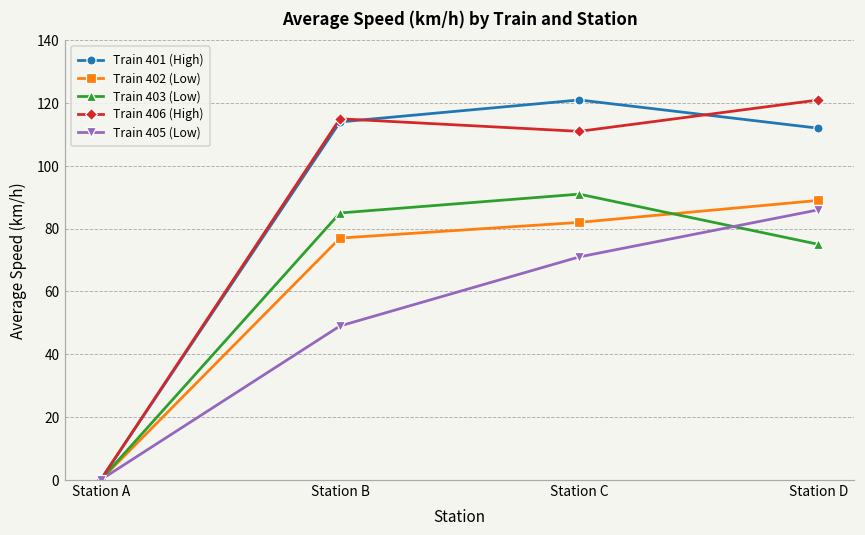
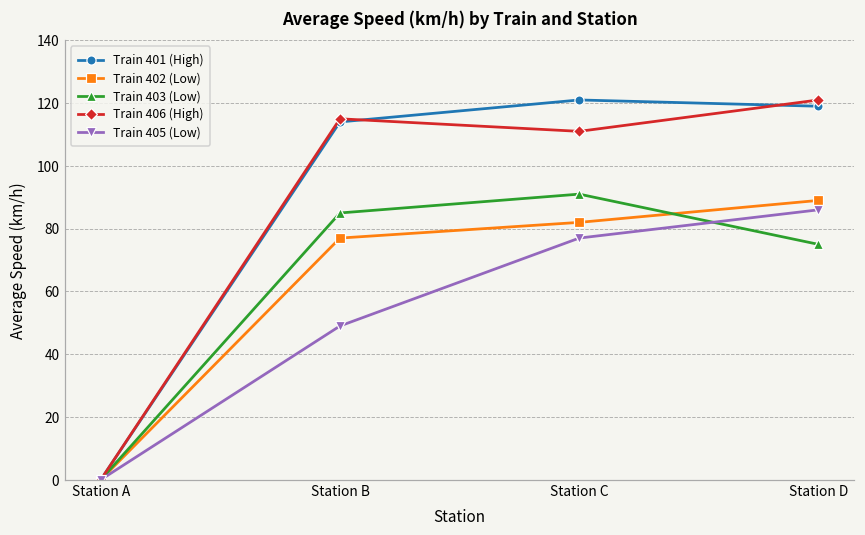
  {
    "Train 401 (High)": {
      "Station B": 114,
      "Station C": 121,
-     "Station D": 112
+     "Station D": 119
    },
    "Train 402 (Low)": {
      "Station B": 77,
      "Station C": 82,
      "Station D": 89
    },
    "Train 403 (Low)": {
      "Station B": 85,
      "Station C": 91,
      "Station D": 75
    },
    "Train 406 (High)": {
      "Station B": 115,
      "Station C": 111,
      "Station D": 121
    },
    "Train 405 (Low)": {
      "Station B": 49,
-     "Station C": 71,
+     "Station C": 77,
      "Station D": 86
    }
  }
